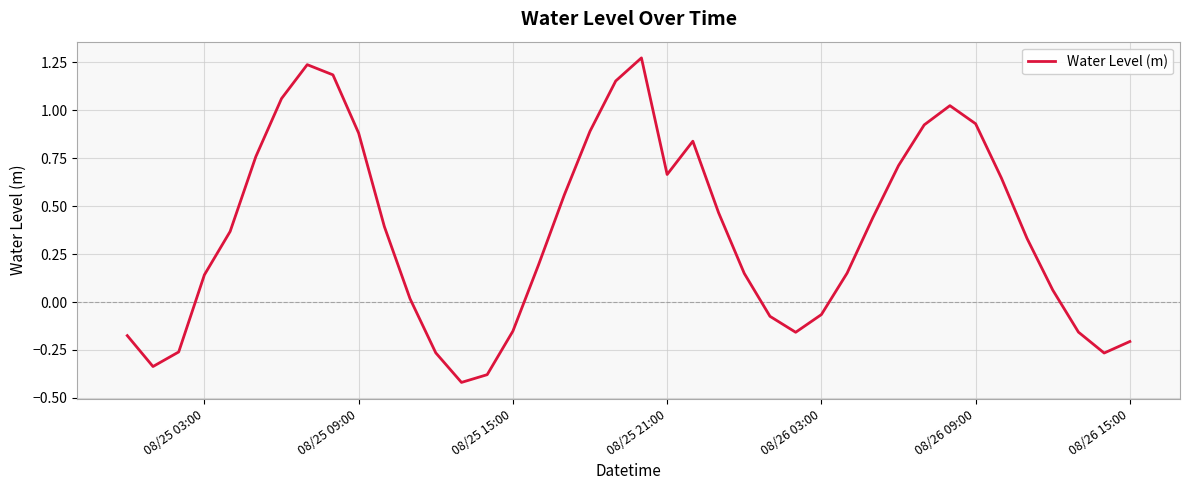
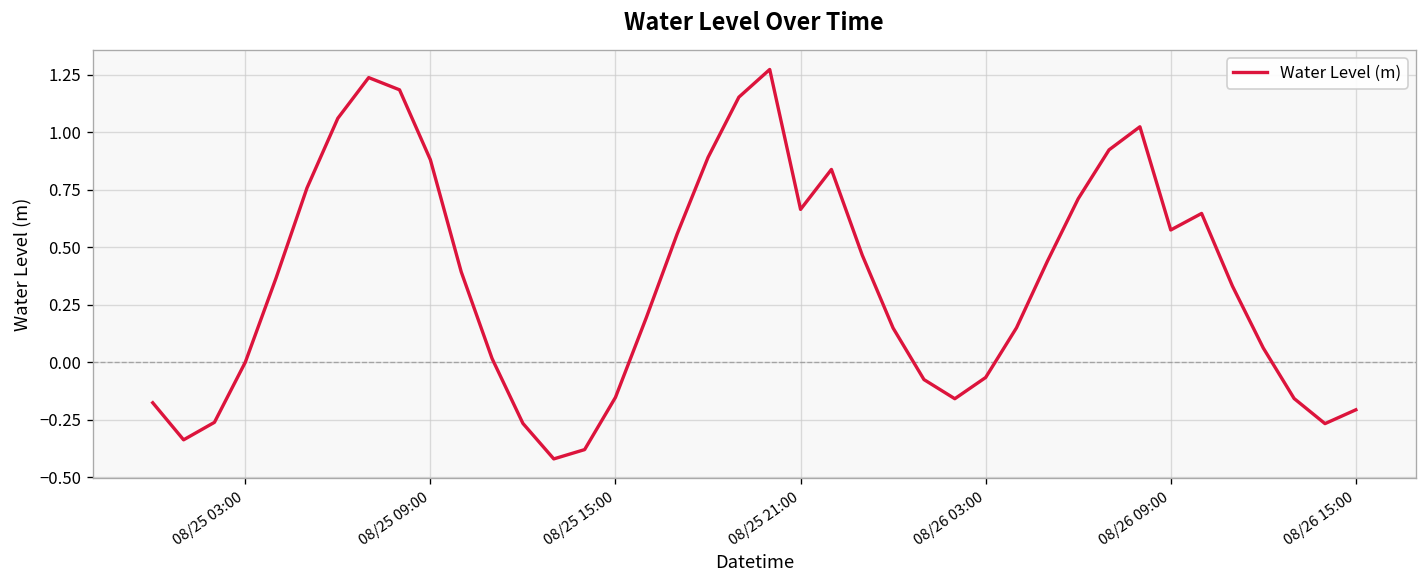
  {
-   "08/25 03:00": 0.14,
+   "08/25 03:00": 0.00,
    "08/25 09:00": 0.88,
    "08/25 15:00": -0.15,
    "08/25 21:00": 0.67,
    "08/26 03:00": -0.07,
-   "08/26 09:00": 0.93,
+   "08/26 09:00": 0.58,
    "08/26 15:00": -0.21
  }
